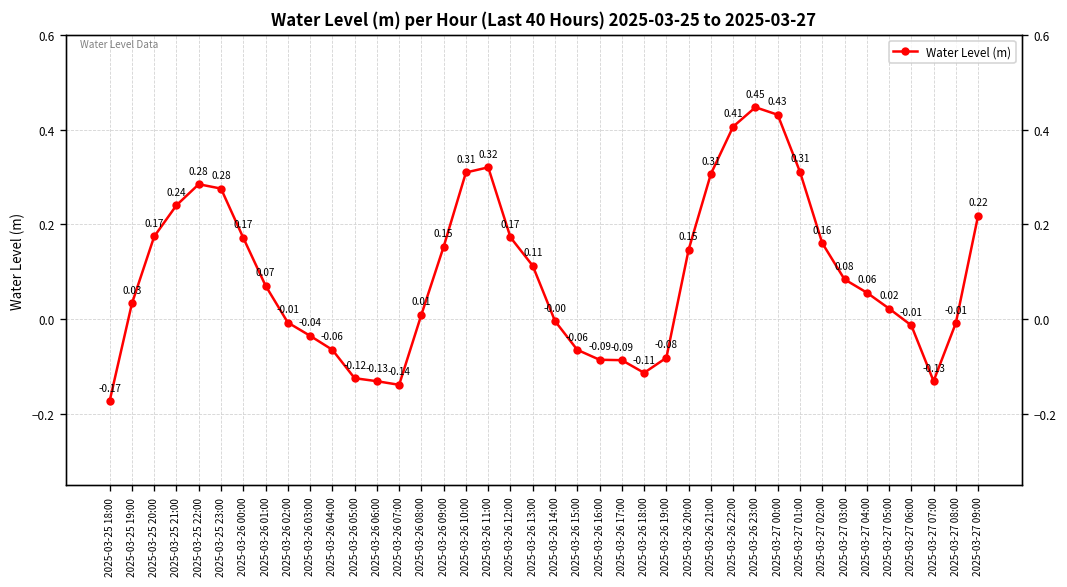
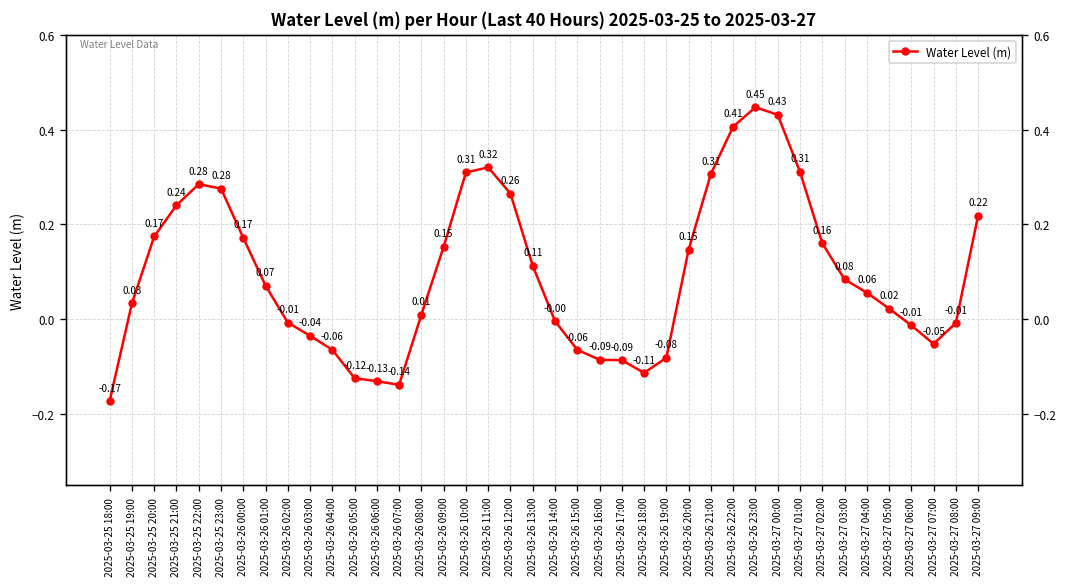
  {
    "2025-03-25 18:00": -0.17,
    "2025-03-25 19:00": 0.03,
    "2025-03-25 20:00": 0.17,
    "2025-03-25 21:00": 0.24,
    "2025-03-25 22:00": 0.28,
    "2025-03-25 23:00": 0.28,
    "2025-03-26 00:00": 0.17,
    "2025-03-26 01:00": 0.07,
    "2025-03-26 02:00": -0.01,
    "2025-03-26 03:00": -0.04,
    "2025-03-26 04:00": -0.06,
    "2025-03-26 05:00": -0.12,
    "2025-03-26 06:00": -0.13,
    "2025-03-26 07:00": -0.14,
    "2025-03-26 08:00": 0.01,
    "2025-03-26 09:00": 0.15,
    "2025-03-26 10:00": 0.31,
    "2025-03-26 11:00": 0.32,
-   "2025-03-26 12:00": 0.17,
+   "2025-03-26 12:00": 0.26,
    "2025-03-26 13:00": 0.11,
    "2025-03-26 14:00": -0.00,
    "2025-03-26 15:00": -0.06,
    "2025-03-26 16:00": -0.09,
    "2025-03-26 17:00": -0.09,
    "2025-03-26 18:00": -0.11,
    "2025-03-26 19:00": -0.08,
    "2025-03-26 20:00": 0.15,
    "2025-03-26 21:00": 0.31,
    "2025-03-26 22:00": 0.41,
    "2025-03-26 23:00": 0.45,
    "2025-03-27 00:00": 0.43,
    "2025-03-27 01:00": 0.31,
    "2025-03-27 02:00": 0.16,
    "2025-03-27 03:00": 0.08,
    "2025-03-27 04:00": 0.06,
    "2025-03-27 05:00": 0.02,
    "2025-03-27 06:00": -0.01,
-   "2025-03-27 07:00": -0.13,
+   "2025-03-27 07:00": -0.05,
    "2025-03-27 08:00": -0.01,
    "2025-03-27 09:00": 0.22
  }
